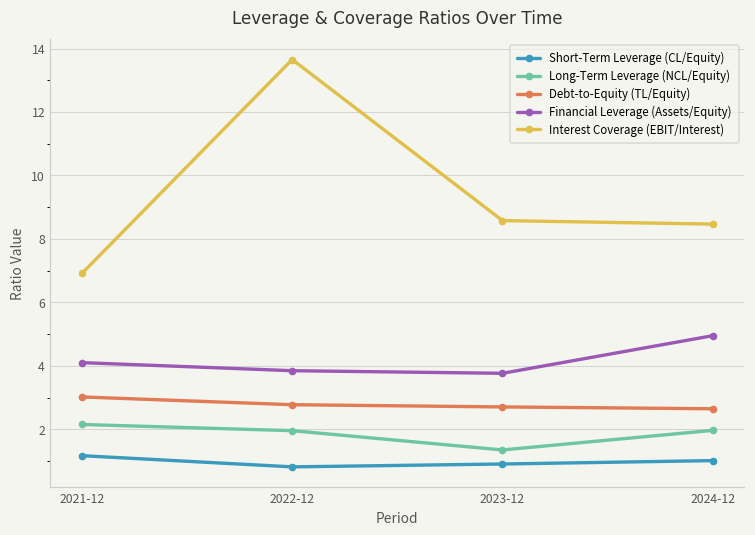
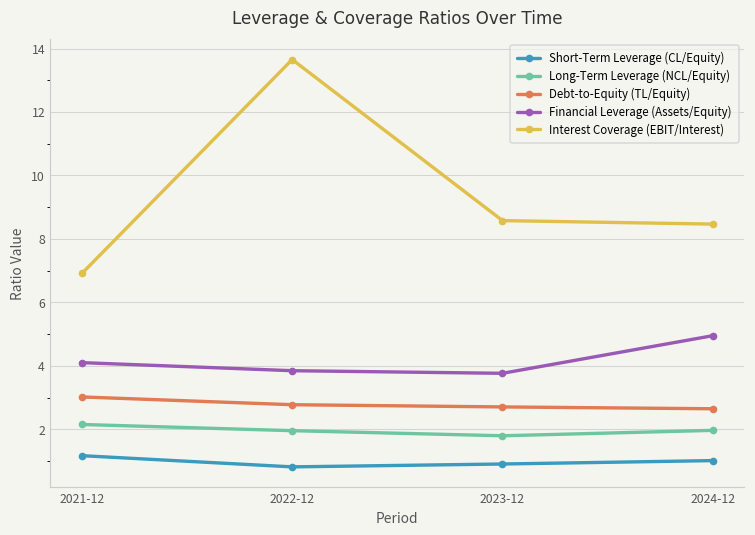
  {
    "Short-Term Leverage (CL/Equity)": {
      "2021-12": 1.2,
      "2022-12": 0.8,
      "2023-12": 0.9,
      "2024-12": 1.0
    },
    "Long-Term Leverage (NCL/Equity)": {
      "2021-12": 2.2,
      "2022-12": 2.0,
-     "2023-12": 1.4,
+     "2023-12": 1.8,
      "2024-12": 2.0
    },
    "Debt-to-Equity (TL/Equity)": {
      "2021-12": 3.0,
      "2022-12": 2.8,
      "2023-12": 2.7,
      "2024-12": 2.6
    },
    "Financial Leverage (Assets/Equity)": {
      "2021-12": 4.1,
      "2022-12": 3.8,
      "2023-12": 3.8,
      "2024-12": 5.0
    },
    "Interest Coverage (EBIT/Interest)": {
      "2021-12": 6.9,
      "2022-12": 13.7,
      "2023-12": 8.6,
      "2024-12": 8.5
    }
  }
